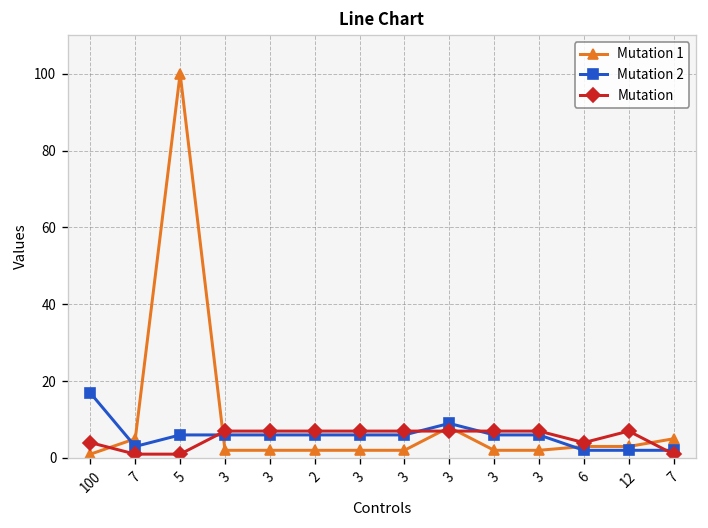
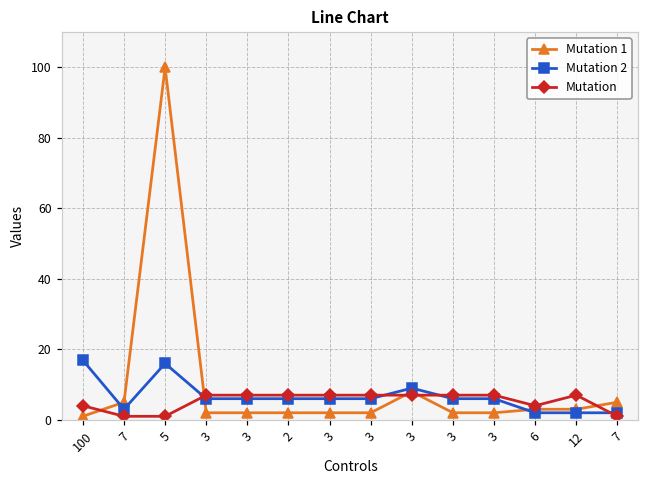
  {
    "Mutation 1": {
      "100": 1,
      "5": 100,
      "2": 2,
      "6": 3,
      "12": 3
    },
    "Mutation 2": {
      "100": 17,
-     "5": 6,
+     "5": 16,
      "2": 6,
      "6": 2,
      "12": 2
    },
    "Mutation": {
      "100": 4,
      "5": 1,
      "2": 7,
      "6": 4,
      "12": 7
    }
  }
